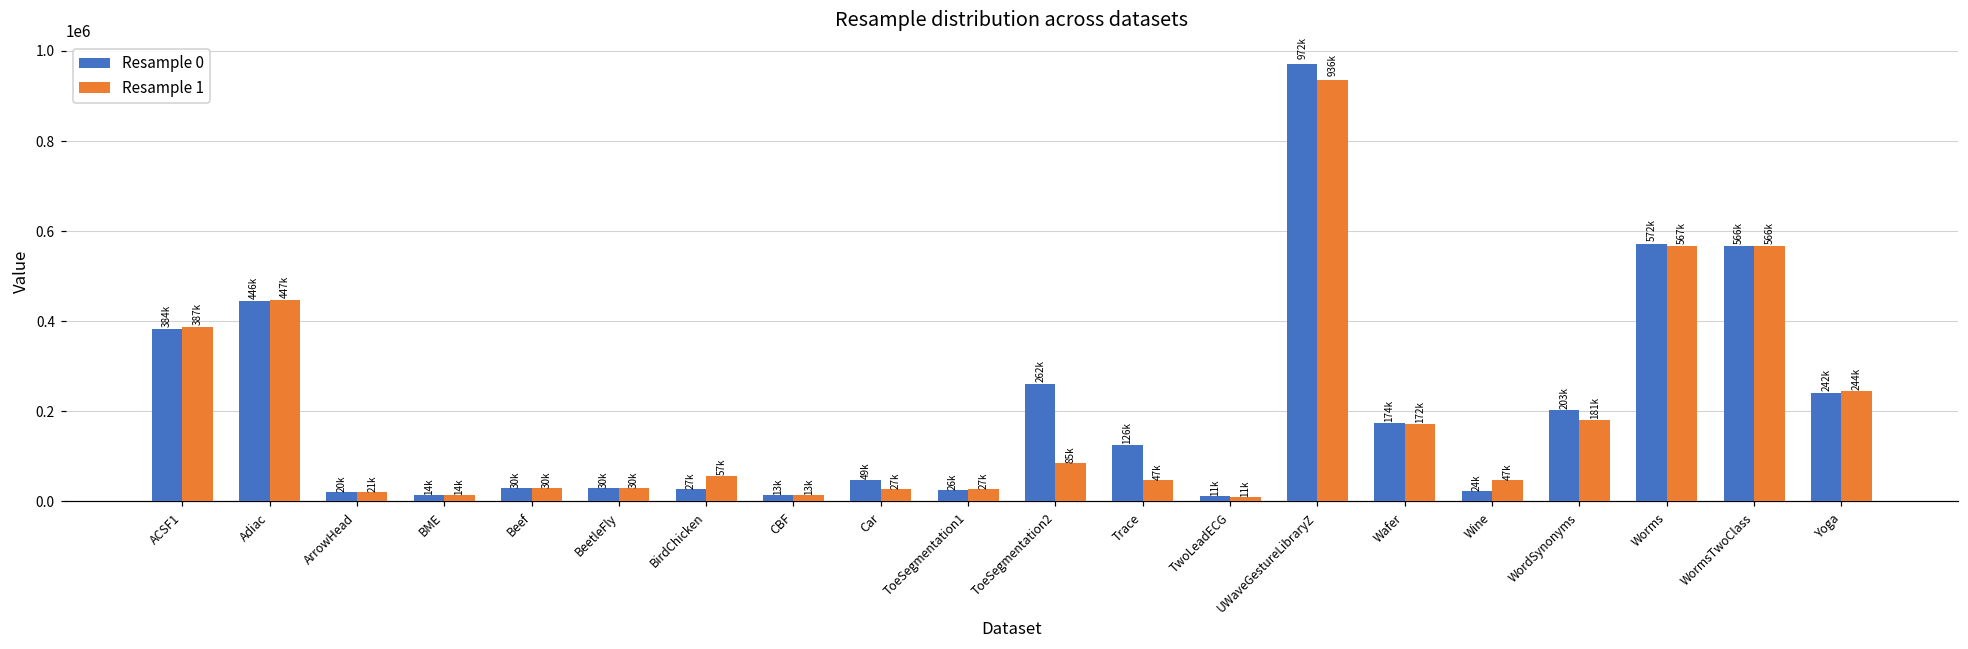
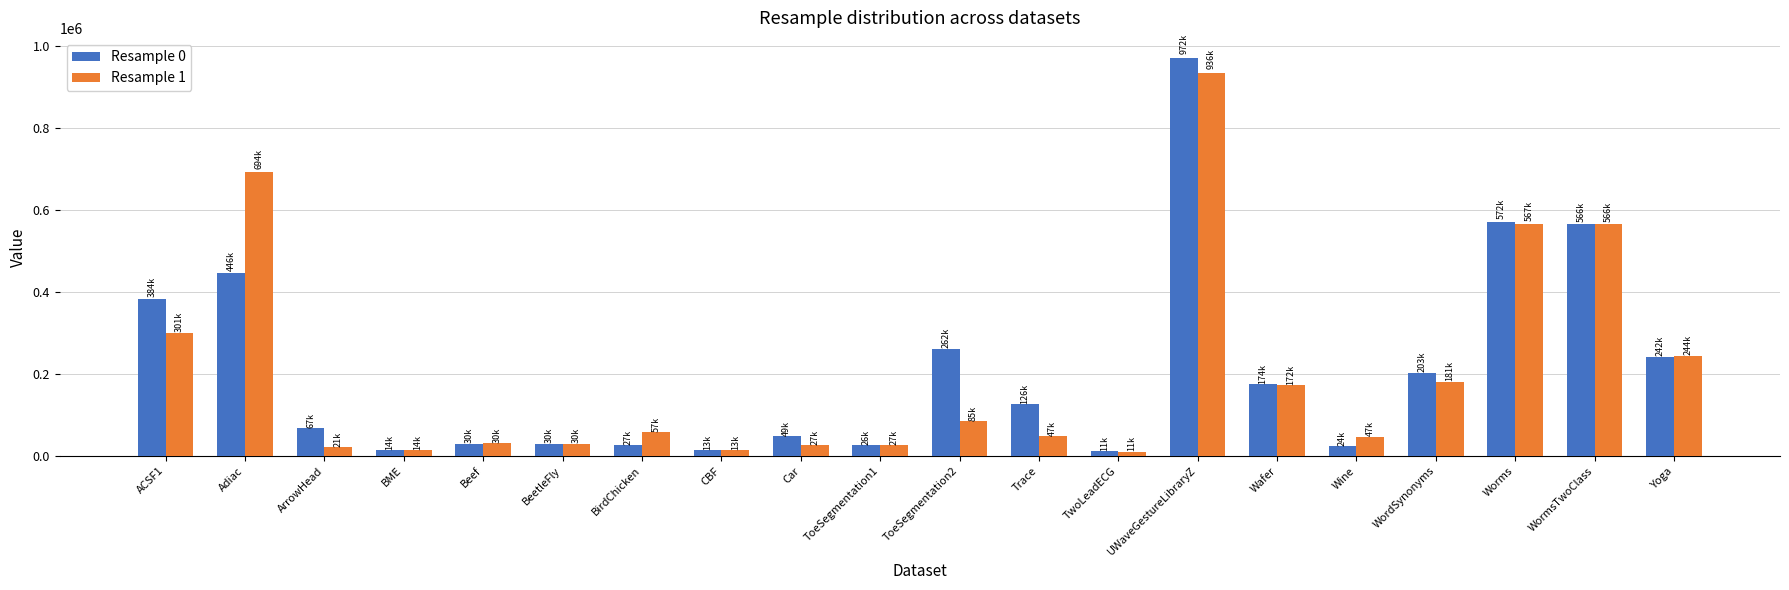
  {
    "Resample 0": {
      "ACSF1": "384k",
      "Adiac": "446k",
-     "ArrowHead": "20k",
+     "ArrowHead": "67k",
      "BME": "14k",
      "Beef": "30k",
      "BeetleFly": "30k",
      "BirdChicken": "27k",
      "CBF": "13k",
      "Car": "49k",
      "ToeSegmentation1": "26k",
      "ToeSegmentation2": "262k",
      "Trace": "126k",
      "TwoLeadECG": "11k",
      "UWaveGestureLibraryZ": "972k",
      "Wafer": "174k",
      "Wine": "24k",
      "WordSynonyms": "203k",
      "Worms": "572k",
      "WormsTwoClass": "566k",
      "Yoga": "242k"
    },
    "Resample 1": {
-     "ACSF1": "387k",
-     "Adiac": "447k",
+     "ACSF1": "301k",
+     "Adiac": "694k",
      "ArrowHead": "21k",
      "BME": "14k",
      "Beef": "30k",
      "BeetleFly": "30k",
      "BirdChicken": "57k",
      "CBF": "13k",
      "Car": "27k",
      "ToeSegmentation1": "27k",
      "ToeSegmentation2": "85k",
      "Trace": "47k",
      "TwoLeadECG": "11k",
      "UWaveGestureLibraryZ": "936k",
      "Wafer": "172k",
      "Wine": "47k",
      "WordSynonyms": "181k",
      "Worms": "567k",
      "WormsTwoClass": "566k",
      "Yoga": "244k"
    }
  }
